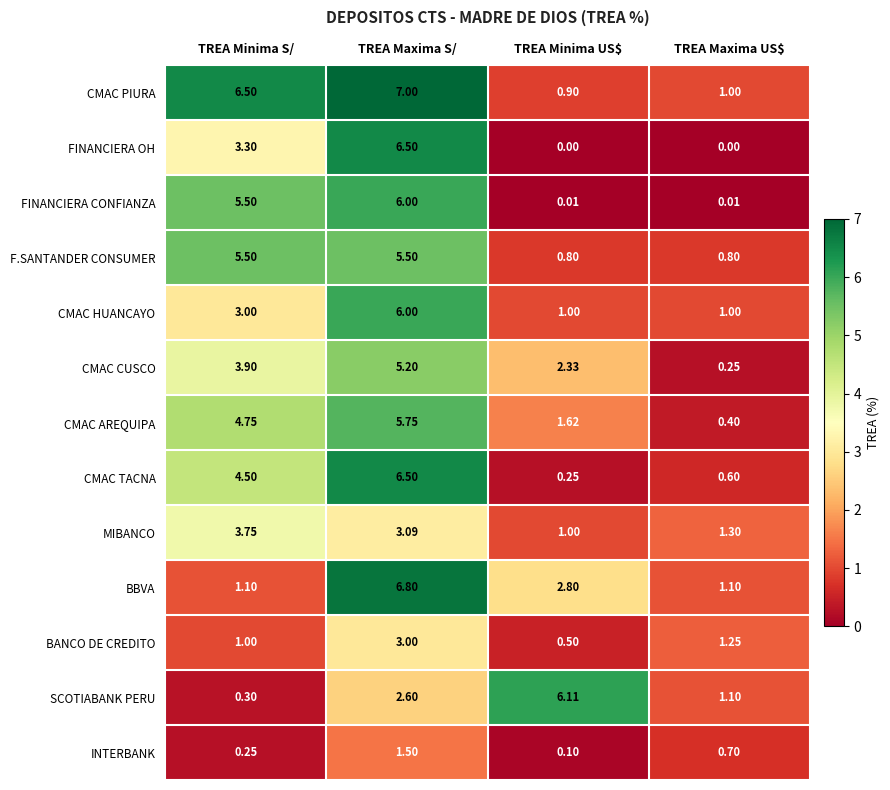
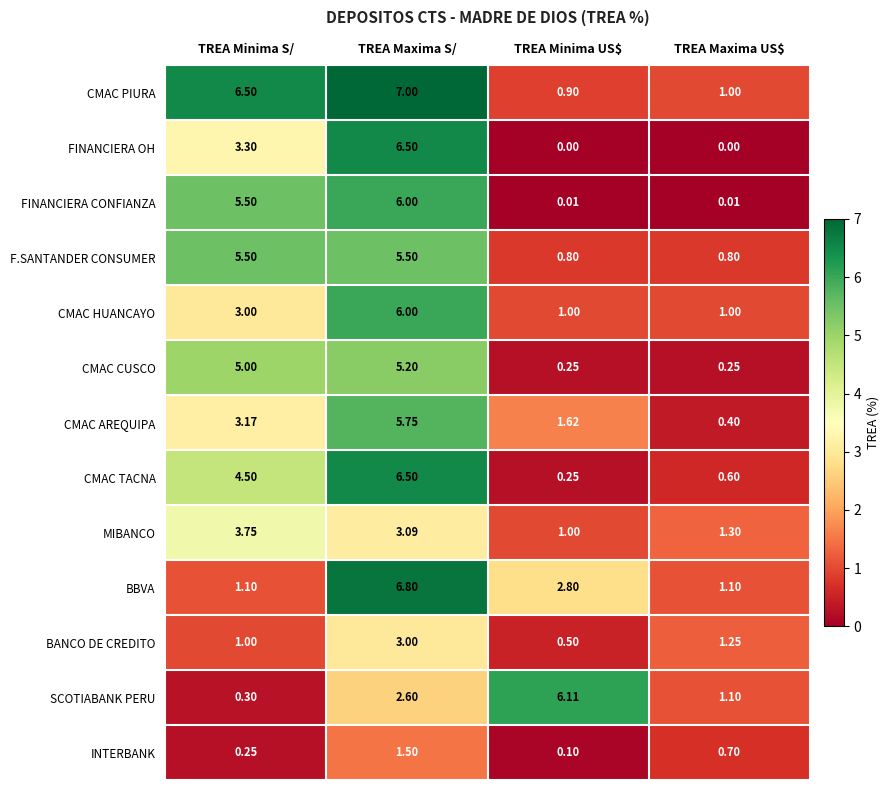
  {
    "CMAC PIURA": {
      "TREA Minima S/": 6.50,
      "TREA Maxima S/": 7.00,
      "TREA Minima US$": 0.90,
      "TREA Maxima US$": 1.00
    },
    "FINANCIERA OH": {
      "TREA Minima S/": 3.30,
      "TREA Maxima S/": 6.50,
      "TREA Minima US$": 0.00,
      "TREA Maxima US$": 0.00
    },
    "FINANCIERA CONFIANZA": {
      "TREA Minima S/": 5.50,
      "TREA Maxima S/": 6.00,
      "TREA Minima US$": 0.01,
      "TREA Maxima US$": 0.01
    },
    "F.SANTANDER CONSUMER": {
      "TREA Minima S/": 5.50,
      "TREA Maxima S/": 5.50,
      "TREA Minima US$": 0.80,
      "TREA Maxima US$": 0.80
    },
    "CMAC HUANCAYO": {
      "TREA Minima S/": 3.00,
      "TREA Maxima S/": 6.00,
      "TREA Minima US$": 1.00,
      "TREA Maxima US$": 1.00
    },
    "CMAC CUSCO": {
-     "TREA Minima S/": 3.90,
+     "TREA Minima S/": 5.00,
      "TREA Maxima S/": 5.20,
-     "TREA Minima US$": 2.33,
+     "TREA Minima US$": 0.25,
      "TREA Maxima US$": 0.25
    },
    "CMAC AREQUIPA": {
-     "TREA Minima S/": 4.75,
+     "TREA Minima S/": 3.17,
      "TREA Maxima S/": 5.75,
      "TREA Minima US$": 1.62,
      "TREA Maxima US$": 0.40
    },
    "CMAC TACNA": {
      "TREA Minima S/": 4.50,
      "TREA Maxima S/": 6.50,
      "TREA Minima US$": 0.25,
      "TREA Maxima US$": 0.60
    },
    "MIBANCO": {
      "TREA Minima S/": 3.75,
      "TREA Maxima S/": 3.09,
      "TREA Minima US$": 1.00,
      "TREA Maxima US$": 1.30
    },
    "BBVA": {
      "TREA Minima S/": 1.10,
      "TREA Maxima S/": 6.80,
      "TREA Minima US$": 2.80,
      "TREA Maxima US$": 1.10
    },
    "BANCO DE CREDITO": {
      "TREA Minima S/": 1.00,
      "TREA Maxima S/": 3.00,
      "TREA Minima US$": 0.50,
      "TREA Maxima US$": 1.25
    },
    "SCOTIABANK PERU": {
      "TREA Minima S/": 0.30,
      "TREA Maxima S/": 2.60,
      "TREA Minima US$": 6.11,
      "TREA Maxima US$": 1.10
    },
    "INTERBANK": {
      "TREA Minima S/": 0.25,
      "TREA Maxima S/": 1.50,
      "TREA Minima US$": 0.10,
      "TREA Maxima US$": 0.70
    }
  }
